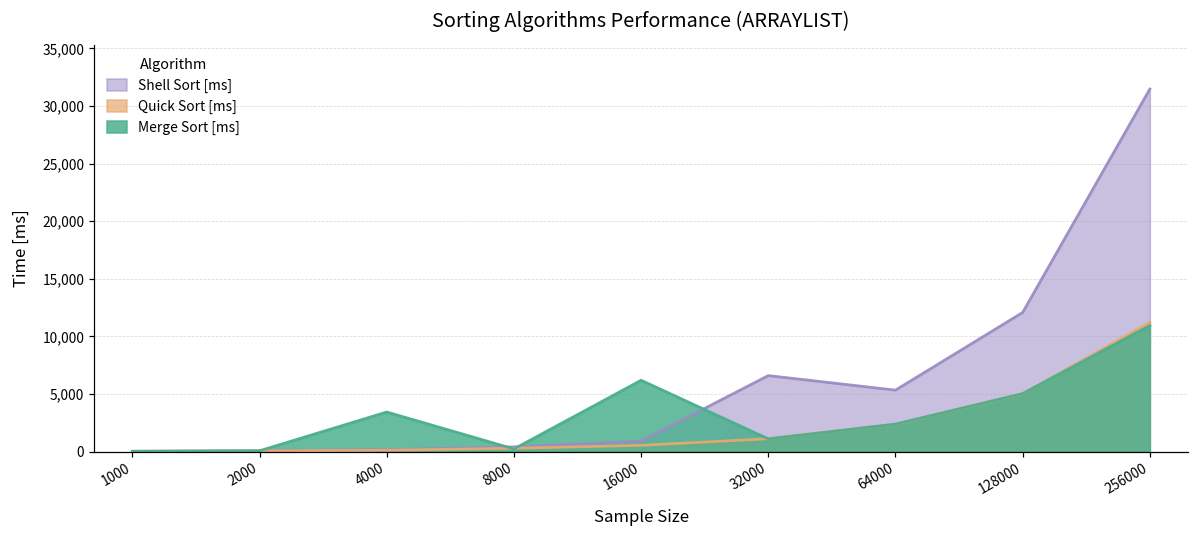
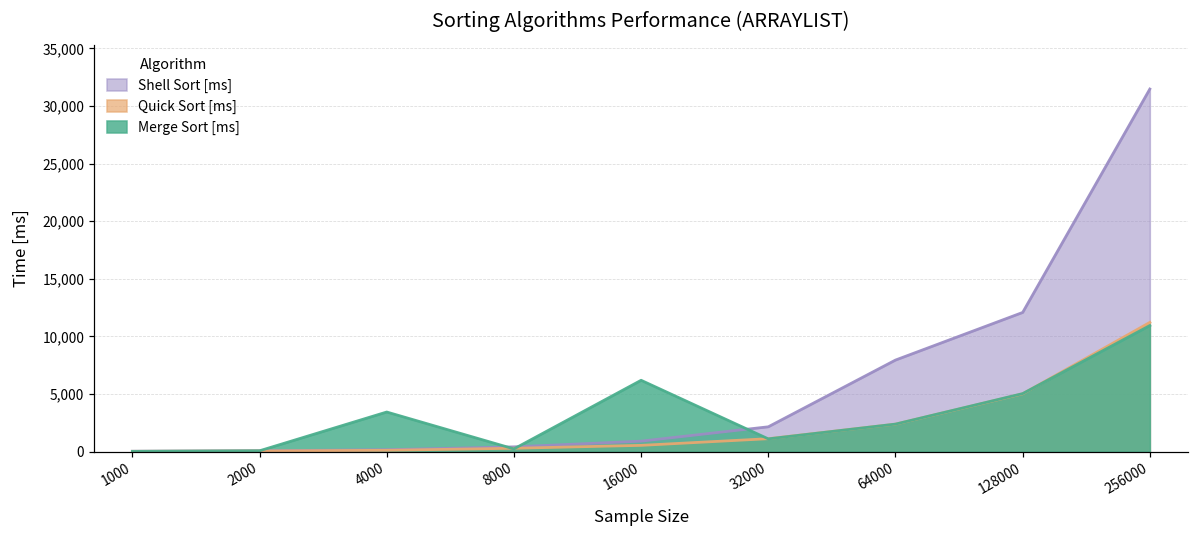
  {
    "Shell Sort [ms]": {
      "16000": "900",
-     "32000": "6,600",
-     "64000": "5,300",
+     "32000": "2,200",
+     "64000": "7,900",
      "128000": "12,100",
      "256000": "31,500"
    },
    "Quick Sort [ms]": {
      "16000": "500",
      "256000": "11,200"
    },
    "Merge Sort [ms]": {
      "4000": "3,400",
      "16000": "6,200",
      "256000": "10,900"
    }
  }
